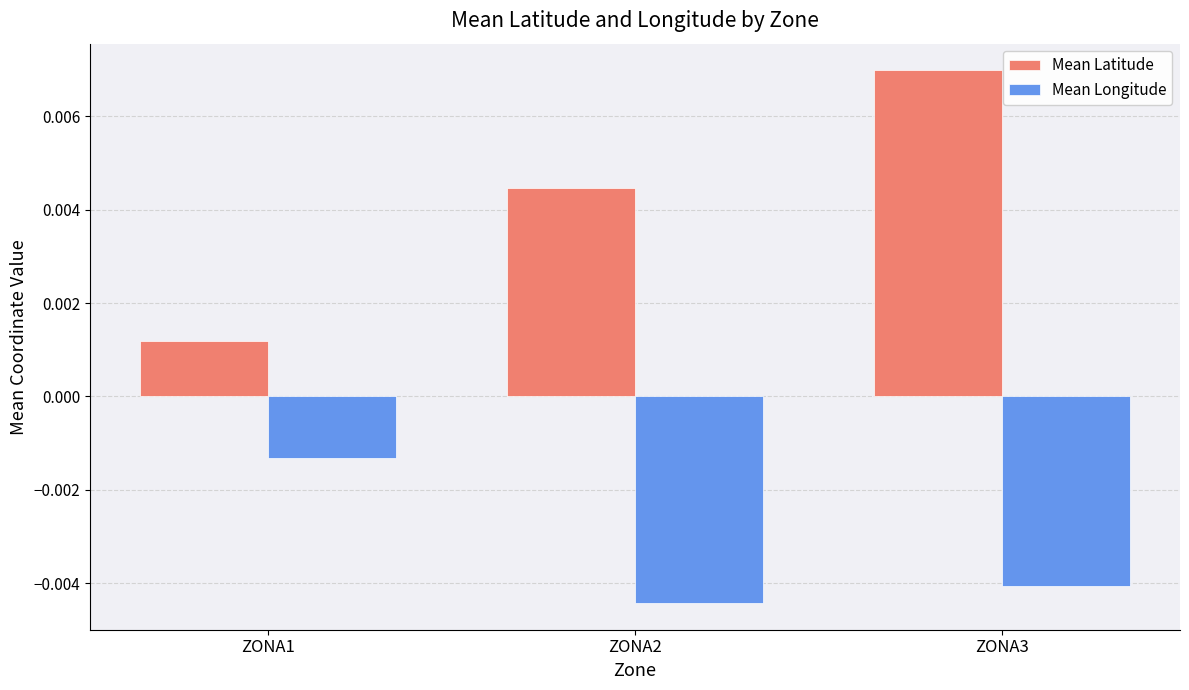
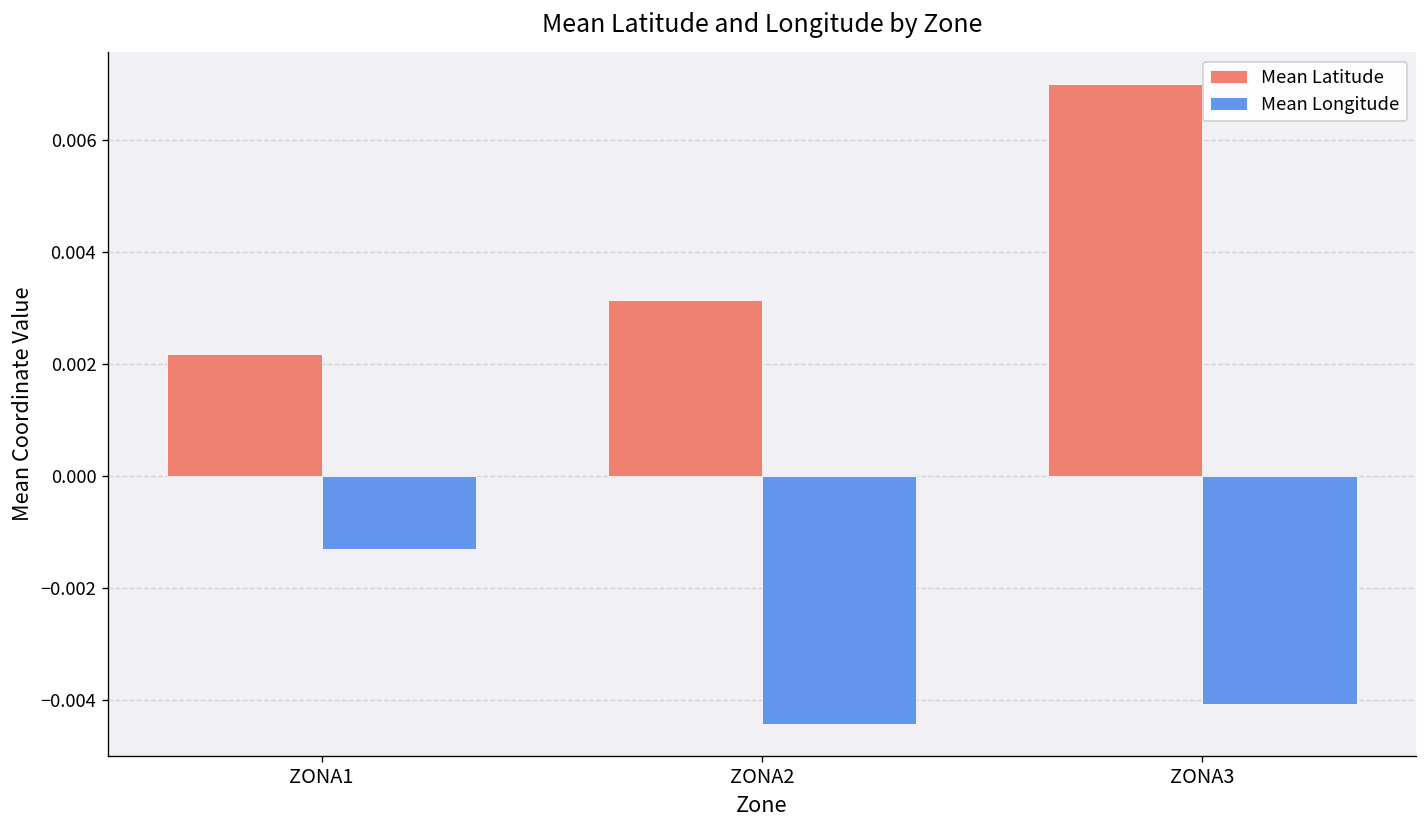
  {
    "Mean Latitude": {
-     "ZONA1": 0.0012,
-     "ZONA2": 0.0045,
+     "ZONA1": 0.0022,
+     "ZONA2": 0.0031,
      "ZONA3": 0.0070
    },
    "Mean Longitude": {
      "ZONA1": -0.0013,
      "ZONA2": -0.0044,
      "ZONA3": -0.0041
    }
  }
